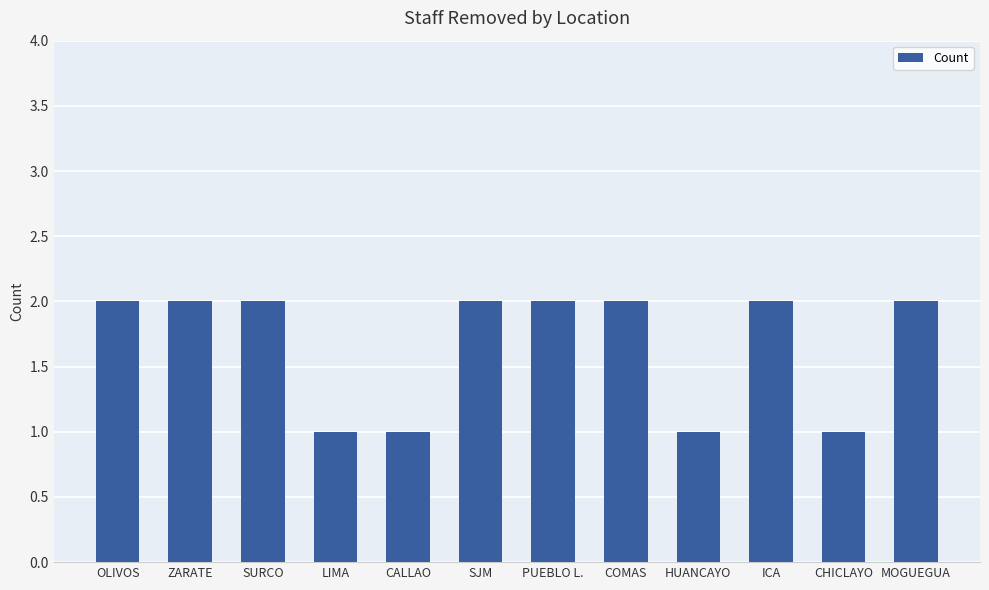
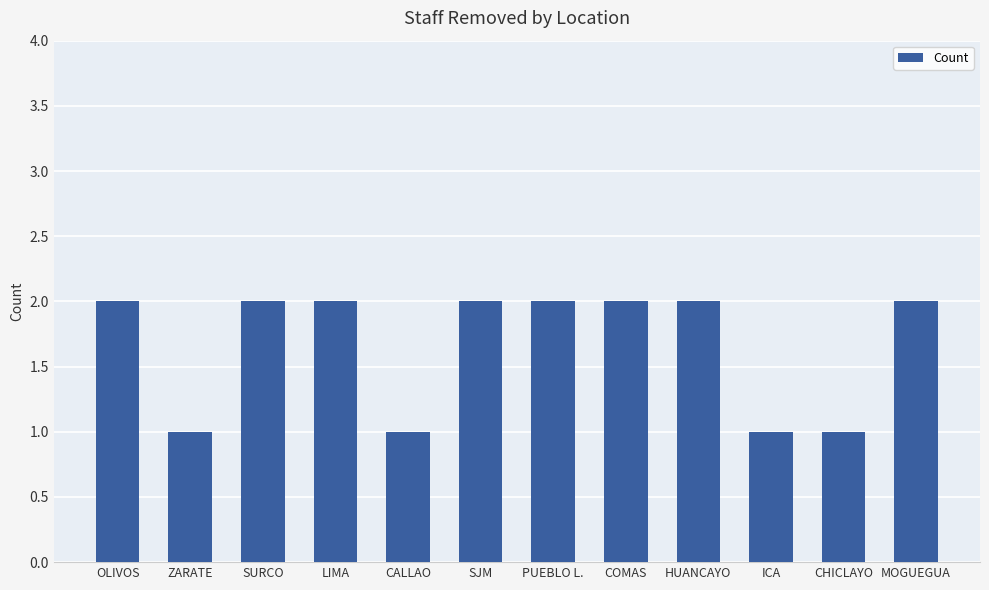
  {
    "OLIVOS": 2,
-   "ZARATE": 2,
+   "ZARATE": 1,
    "SURCO": 2,
-   "LIMA": 1,
+   "LIMA": 2,
    "CALLAO": 1,
    "SJM": 2,
    "PUEBLO L.": 2,
    "COMAS": 2,
-   "HUANCAYO": 1,
-   "ICA": 2,
+   "HUANCAYO": 2,
+   "ICA": 1,
    "CHICLAYO": 1,
    "MOGUEGUA": 2
  }
